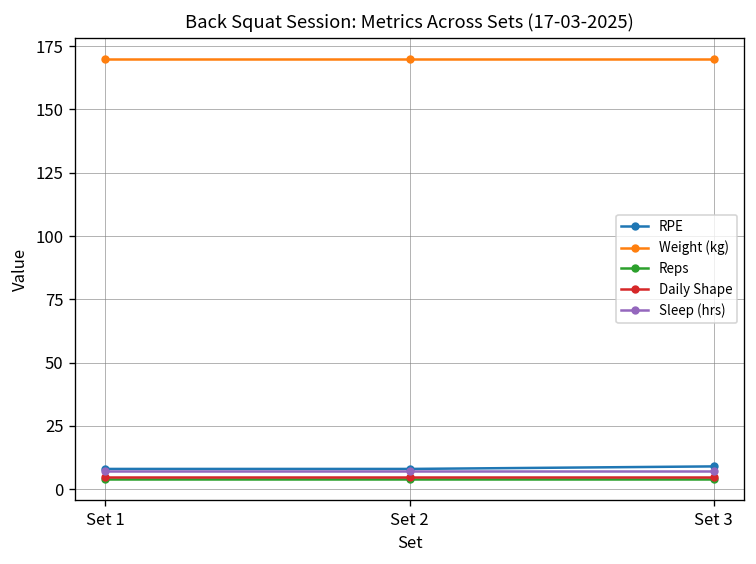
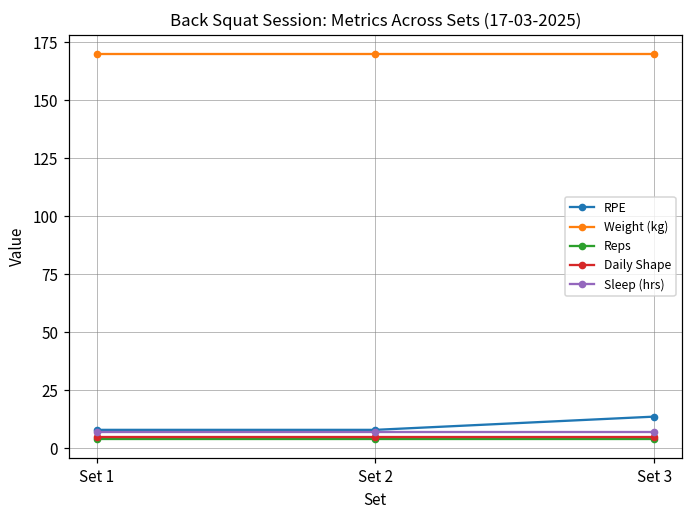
  {
    "RPE": {
-     "Set 3": 9
+     "Set 3": 14
    },
    "Weight (kg)": {
      "Set 1": 170,
      "Set 2": 170,
      "Set 3": 170
    },
    "Sleep (hrs)": {
      "Set 3": 7
    }
  }
